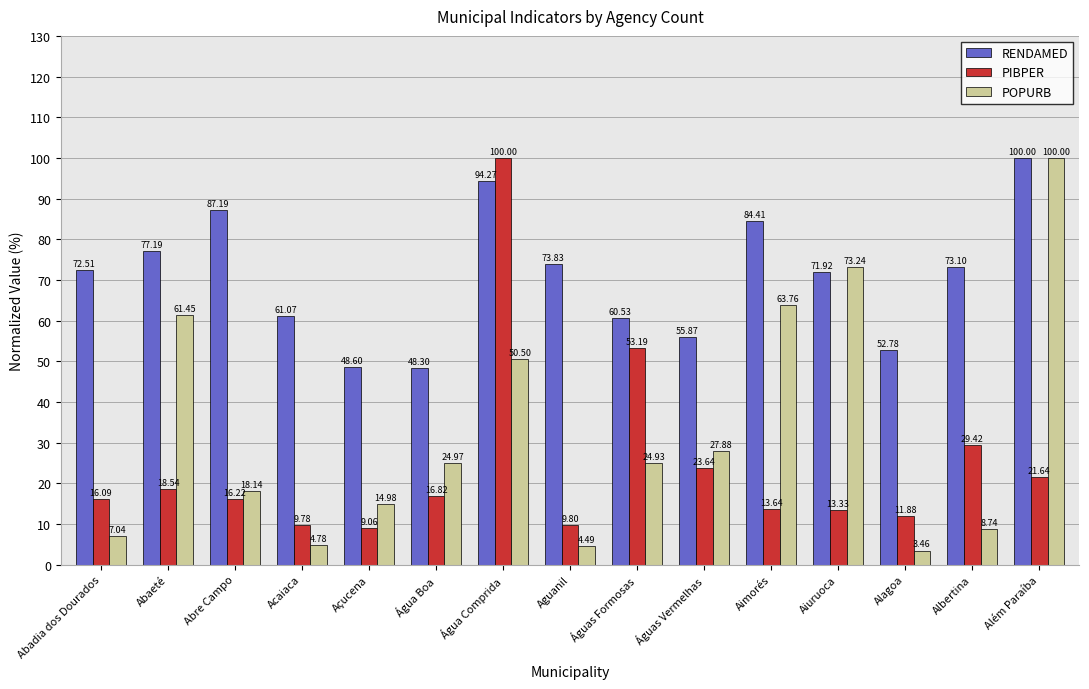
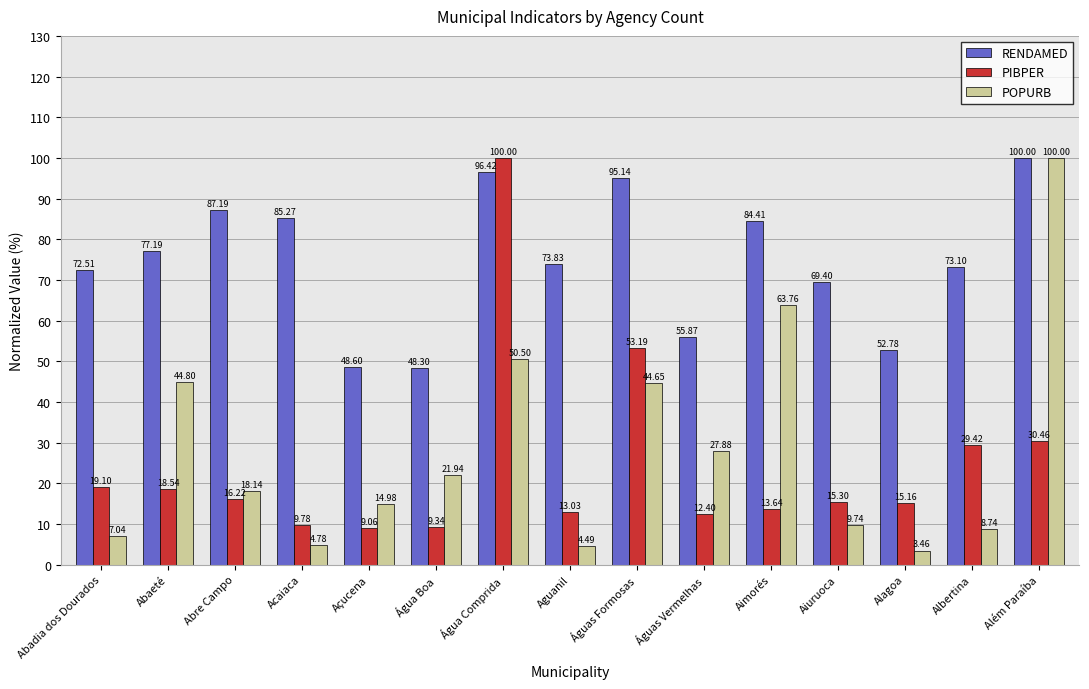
  {
    "RENDAMED": {
      "Abadia dos Dourados": 72.51,
      "Abaeté": 77.19,
      "Abre Campo": 87.19,
-     "Acaiaca": 61.07,
+     "Acaiaca": 85.27,
      "Açucena": 48.60,
      "Água Boa": 48.30,
-     "Água Comprida": 94.27,
+     "Água Comprida": 96.42,
      "Aguanil": 73.83,
-     "Águas Formosas": 60.53,
+     "Águas Formosas": 95.14,
      "Águas Vermelhas": 55.87,
      "Aimorés": 84.41,
-     "Aiuruoca": 71.92,
+     "Aiuruoca": 69.40,
      "Alagoa": 52.78,
      "Albertina": 73.10,
      "Além Paraíba": 100.00
    },
    "PIBPER": {
-     "Abadia dos Dourados": 16.09,
+     "Abadia dos Dourados": 19.10,
      "Abaeté": 18.54,
      "Abre Campo": 16.22,
      "Acaiaca": 9.78,
      "Açucena": 9.06,
-     "Água Boa": 16.82,
+     "Água Boa": 9.34,
      "Água Comprida": 100.00,
-     "Aguanil": 9.80,
+     "Aguanil": 13.03,
      "Águas Formosas": 53.19,
-     "Águas Vermelhas": 23.64,
+     "Águas Vermelhas": 12.40,
      "Aimorés": 13.64,
-     "Aiuruoca": 13.33,
-     "Alagoa": 11.88,
+     "Aiuruoca": 15.30,
+     "Alagoa": 15.16,
      "Albertina": 29.42,
-     "Além Paraíba": 21.64
+     "Além Paraíba": 30.46
    },
    "POPURB": {
      "Abadia dos Dourados": 7.04,
-     "Abaeté": 61.45,
+     "Abaeté": 44.80,
      "Abre Campo": 18.14,
      "Acaiaca": 4.78,
      "Açucena": 14.98,
-     "Água Boa": 24.97,
+     "Água Boa": 21.94,
      "Água Comprida": 50.50,
      "Aguanil": 4.49,
-     "Águas Formosas": 24.93,
+     "Águas Formosas": 44.65,
      "Águas Vermelhas": 27.88,
      "Aimorés": 63.76,
-     "Aiuruoca": 73.24,
+     "Aiuruoca": 9.74,
      "Alagoa": 3.46,
      "Albertina": 8.74,
      "Além Paraíba": 100.00
    }
  }
